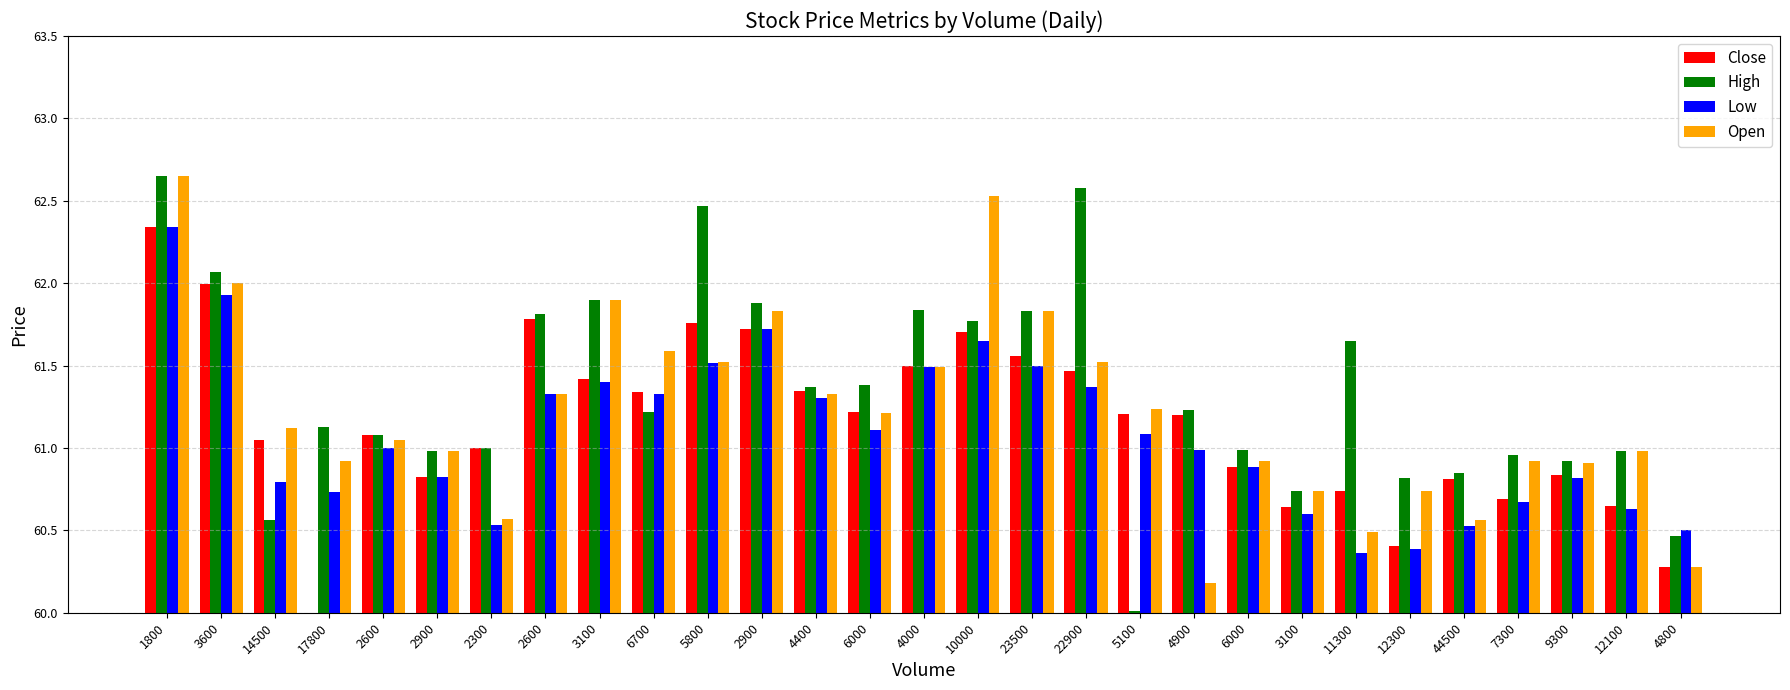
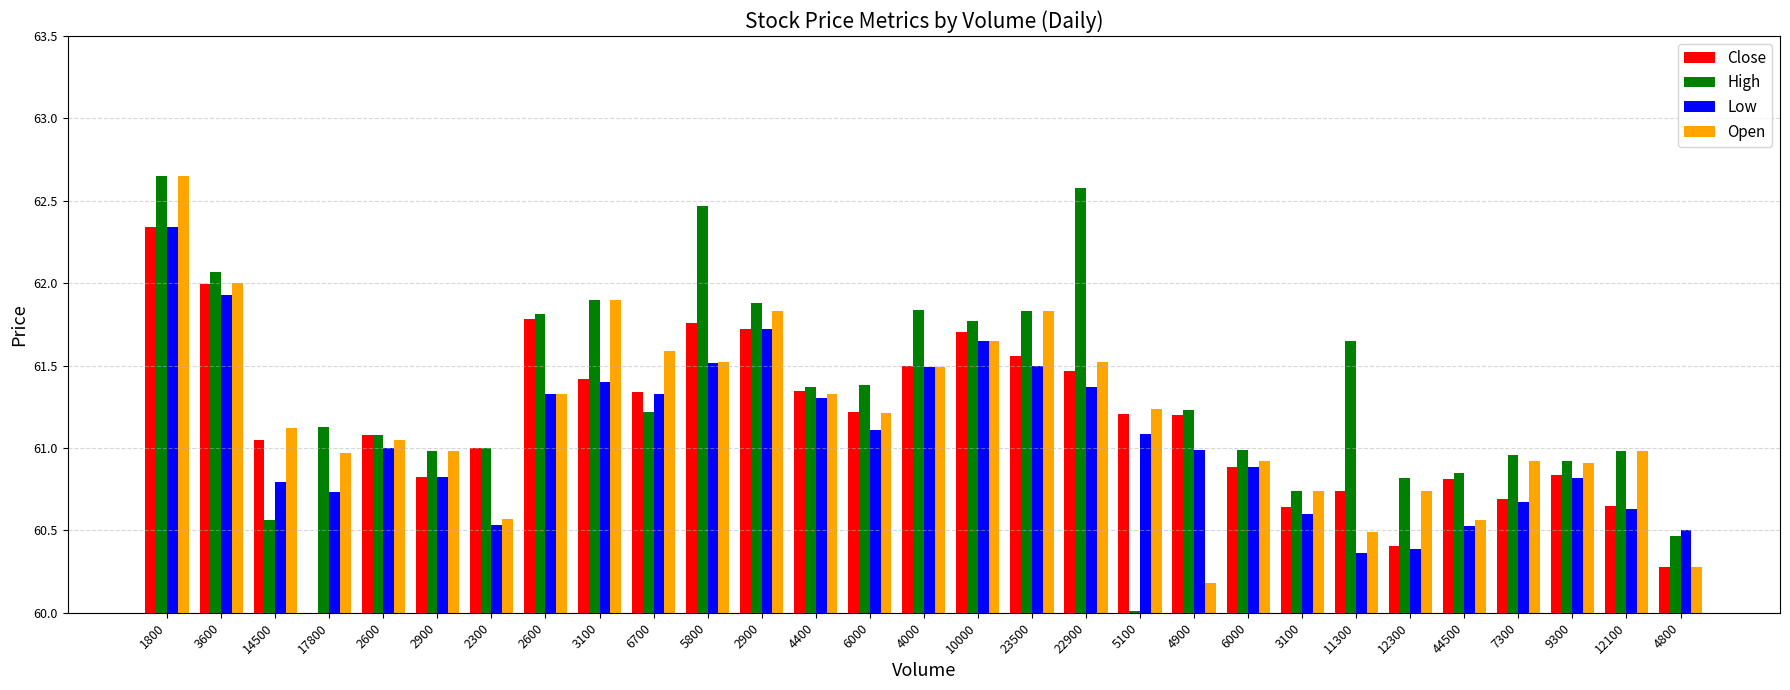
  {
    "Close": {
      "1800": 62.34,
      "3600": 62.00,
      "14500": 61.05,
      "2300": 61.00,
      "6700": 61.34,
      "5800": 61.76,
      "4400": 61.34,
      "4000": 61.50,
      "10000": 61.70,
      "23500": 61.56,
      "22900": 61.47,
      "5100": 61.21,
      "4900": 61.20,
      "11300": 60.74,
      "12300": 60.41,
      "44500": 60.81,
      "7300": 60.69,
      "9300": 60.83,
      "12100": 60.65,
      "4800": 60.28
    },
    "High": {
      "1800": 62.65,
      "3600": 62.07,
      "14500": 60.57,
      "17800": 61.13,
      "2300": 61.00,
      "6700": 61.22,
      "5800": 62.47,
      "4400": 61.37,
      "4000": 61.84,
      "10000": 61.77,
      "23500": 61.83,
      "22900": 62.58,
      "5100": 60.01,
      "4900": 61.23,
      "11300": 61.65,
      "12300": 60.82,
      "44500": 60.85,
      "7300": 60.96,
      "9300": 60.92,
      "12100": 60.98,
      "4800": 60.47
    },
    "Low": {
      "1800": 62.34,
      "3600": 61.93,
      "14500": 60.79,
      "17800": 60.73,
      "2300": 60.53,
      "6700": 61.33,
      "5800": 61.52,
      "4400": 61.31,
      "4000": 61.49,
      "10000": 61.65,
      "23500": 61.50,
      "22900": 61.37,
      "5100": 61.08,
      "4900": 60.99,
      "11300": 60.36,
      "12300": 60.39,
      "44500": 60.53,
      "7300": 60.67,
      "9300": 60.82,
      "12100": 60.63,
      "4800": 60.50
    },
    "Open": {
      "1800": 62.65,
      "3600": 62.00,
      "14500": 61.12,
-     "17800": 60.92,
+     "17800": 60.97,
      "2300": 60.57,
      "6700": 61.59,
      "5800": 61.52,
      "4400": 61.33,
      "4000": 61.49,
-     "10000": 62.53,
+     "10000": 61.65,
      "23500": 61.83,
      "22900": 61.52,
      "5100": 61.24,
      "4900": 60.18,
      "11300": 60.49,
      "12300": 60.74,
      "44500": 60.56,
      "7300": 60.92,
      "9300": 60.91,
      "12100": 60.98,
      "4800": 60.28
    }
  }
